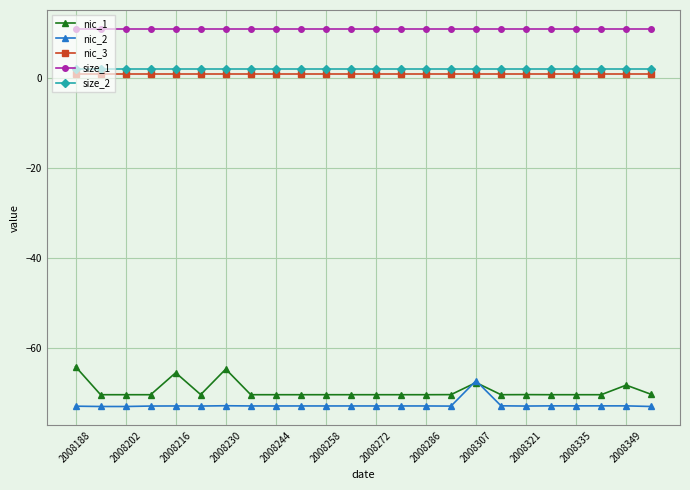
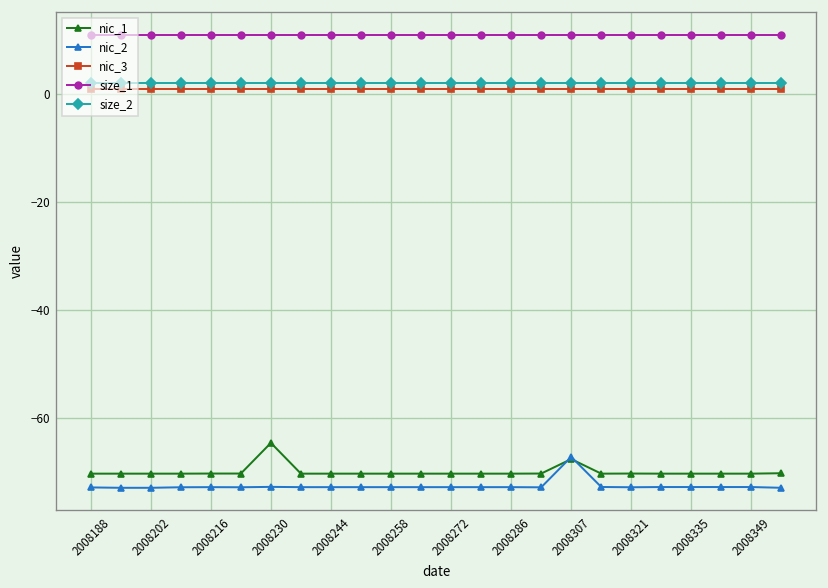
  {
    "nic_1": {
-     "2008188": -64,
+     "2008188": -70,
      "2008202": -70,
-     "2008216": -65,
+     "2008216": -70,
      "2008230": -65,
      "2008244": -70,
      "2008258": -70,
      "2008272": -70,
      "2008286": -70,
      "2008321": -70,
      "2008335": -70,
-     "2008349": -68
+     "2008349": -70
    },
    "nic_2": {
      "2008188": -73,
      "2008202": -73,
      "2008216": -73,
      "2008230": -73,
      "2008244": -73,
      "2008258": -73,
      "2008272": -73,
      "2008286": -73,
      "2008321": -73,
      "2008335": -73,
      "2008349": -73
    },
    "nic_3": {
      "2008202": 1,
      "2008216": 1,
      "2008230": 1,
      "2008244": 1,
      "2008258": 1,
      "2008272": 1,
      "2008286": 1,
      "2008307": 1,
      "2008321": 1,
      "2008335": 1,
      "2008349": 1
    },
    "size_1": {
      "2008202": 11,
      "2008216": 11,
      "2008230": 11,
      "2008244": 11,
      "2008258": 11,
      "2008272": 11,
      "2008286": 11,
      "2008307": 11,
      "2008321": 11,
      "2008335": 11,
      "2008349": 11
    },
    "size_2": {
      "2008202": 2,
      "2008216": 2,
      "2008230": 2,
      "2008244": 2,
      "2008258": 2,
      "2008272": 2,
      "2008286": 2,
      "2008307": 2,
      "2008321": 2,
      "2008335": 2,
      "2008349": 2
    }
  }
